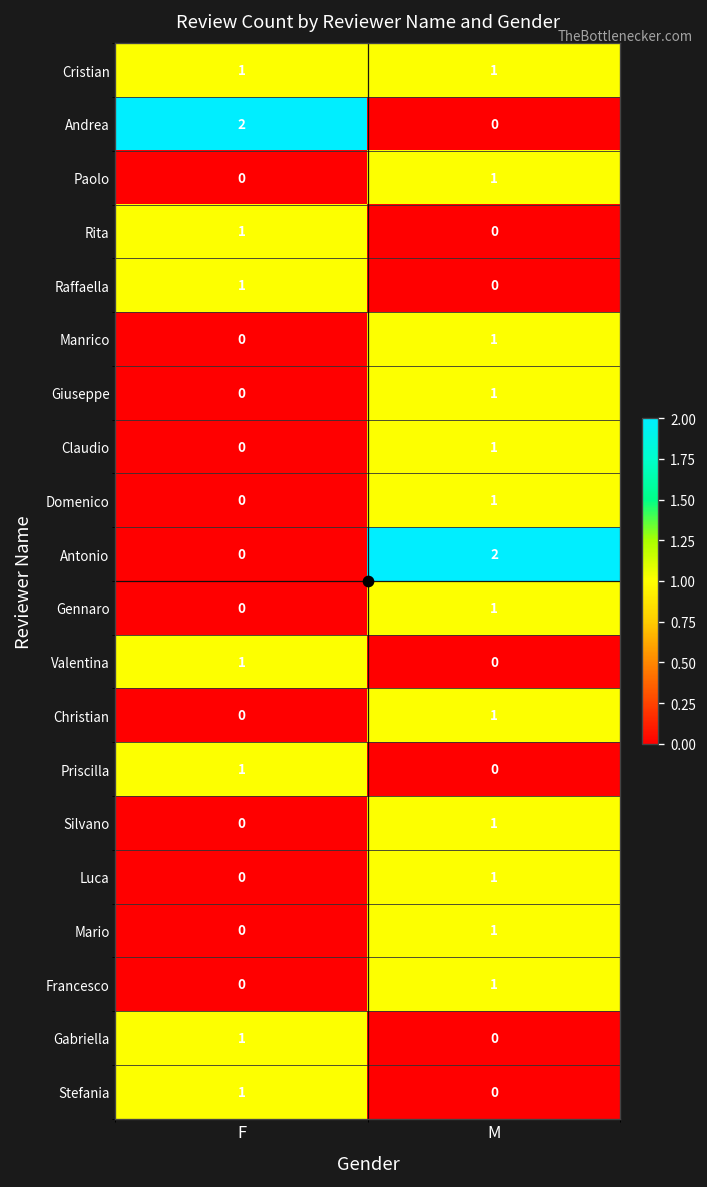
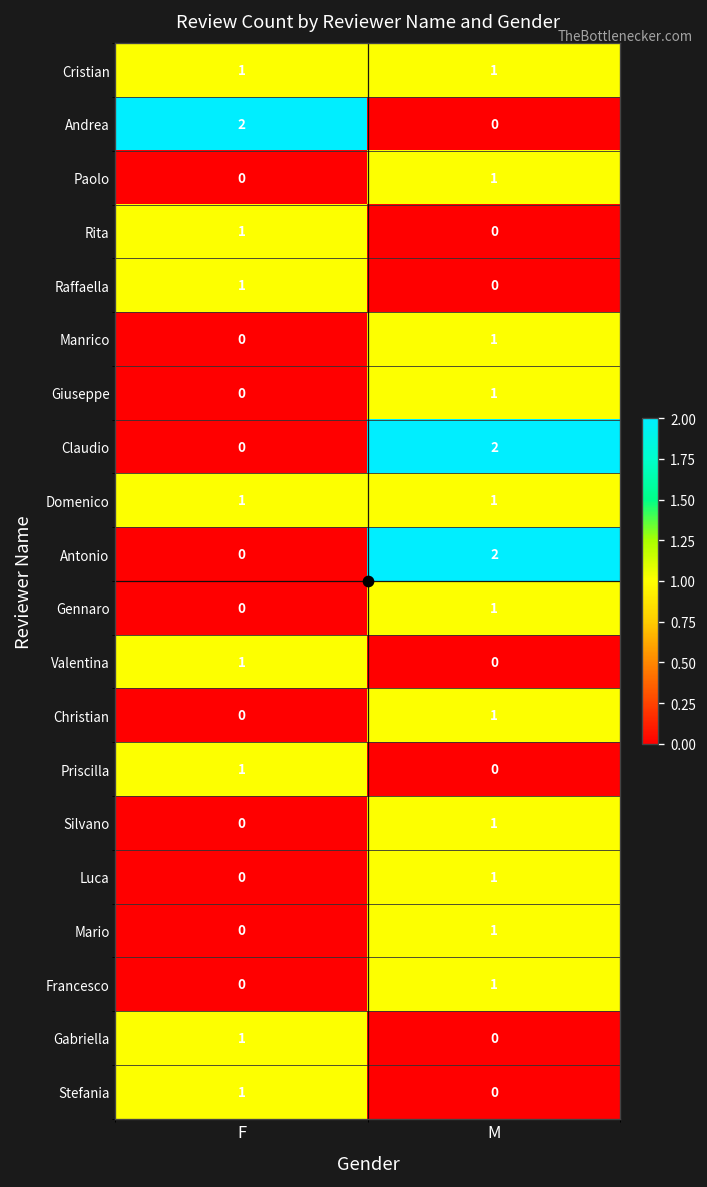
  {
    "Cristian": {
      "F": 1,
      "M": 1
    },
    "Andrea": {
      "F": 2,
      "M": 0
    },
    "Paolo": {
      "F": 0,
      "M": 1
    },
    "Rita": {
      "F": 1,
      "M": 0
    },
    "Raffaella": {
      "F": 1,
      "M": 0
    },
    "Manrico": {
      "F": 0,
      "M": 1
    },
    "Giuseppe": {
      "F": 0,
      "M": 1
    },
    "Claudio": {
      "F": 0,
-     "M": 1
+     "M": 2
    },
    "Domenico": {
-     "F": 0,
+     "F": 1,
      "M": 1
    },
    "Antonio": {
      "F": 0,
      "M": 2
    },
    "Gennaro": {
      "F": 0,
      "M": 1
    },
    "Valentina": {
      "F": 1,
      "M": 0
    },
    "Christian": {
      "F": 0,
      "M": 1
    },
    "Priscilla": {
      "F": 1,
      "M": 0
    },
    "Silvano": {
      "F": 0,
      "M": 1
    },
    "Luca": {
      "F": 0,
      "M": 1
    },
    "Mario": {
      "F": 0,
      "M": 1
    },
    "Francesco": {
      "F": 0,
      "M": 1
    },
    "Gabriella": {
      "F": 1,
      "M": 0
    },
    "Stefania": {
      "F": 1,
      "M": 0
    }
  }
